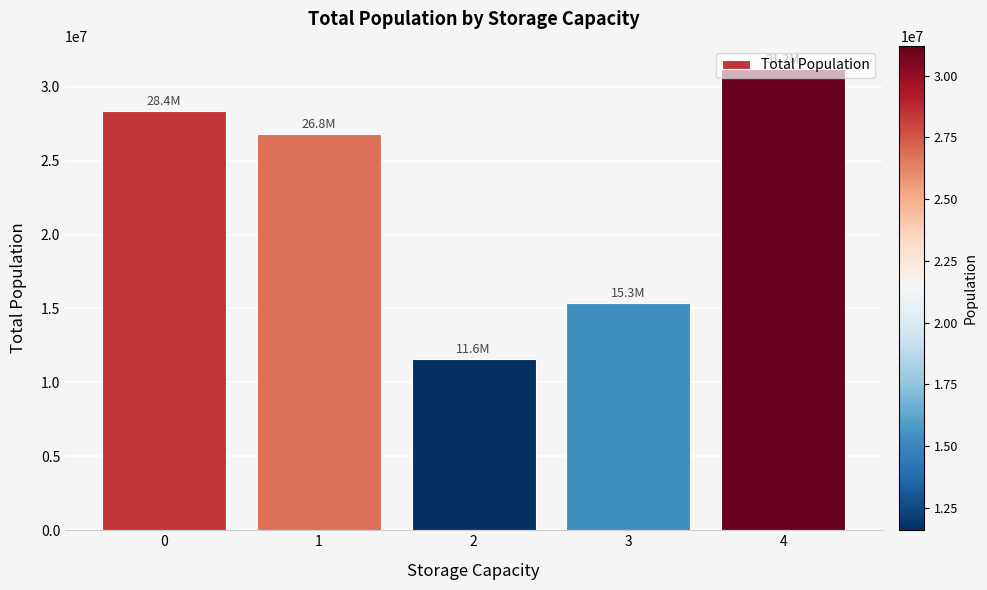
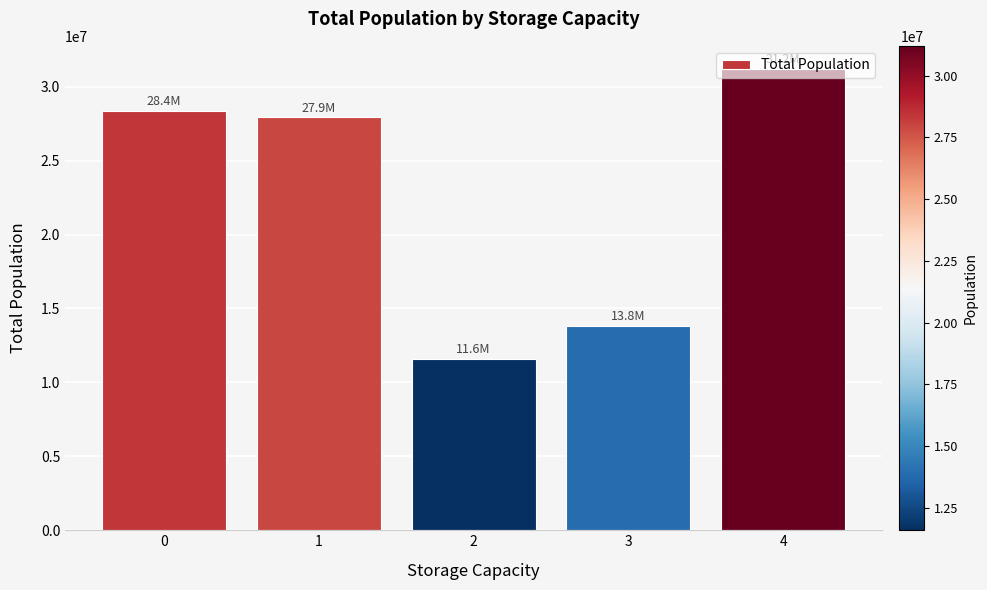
  {
    "0": "28.4M",
-   "1": "26.8M",
+   "1": "27.9M",
    "2": "11.6M",
-   "3": "15.3M"
+   "3": "13.8M"
  }
